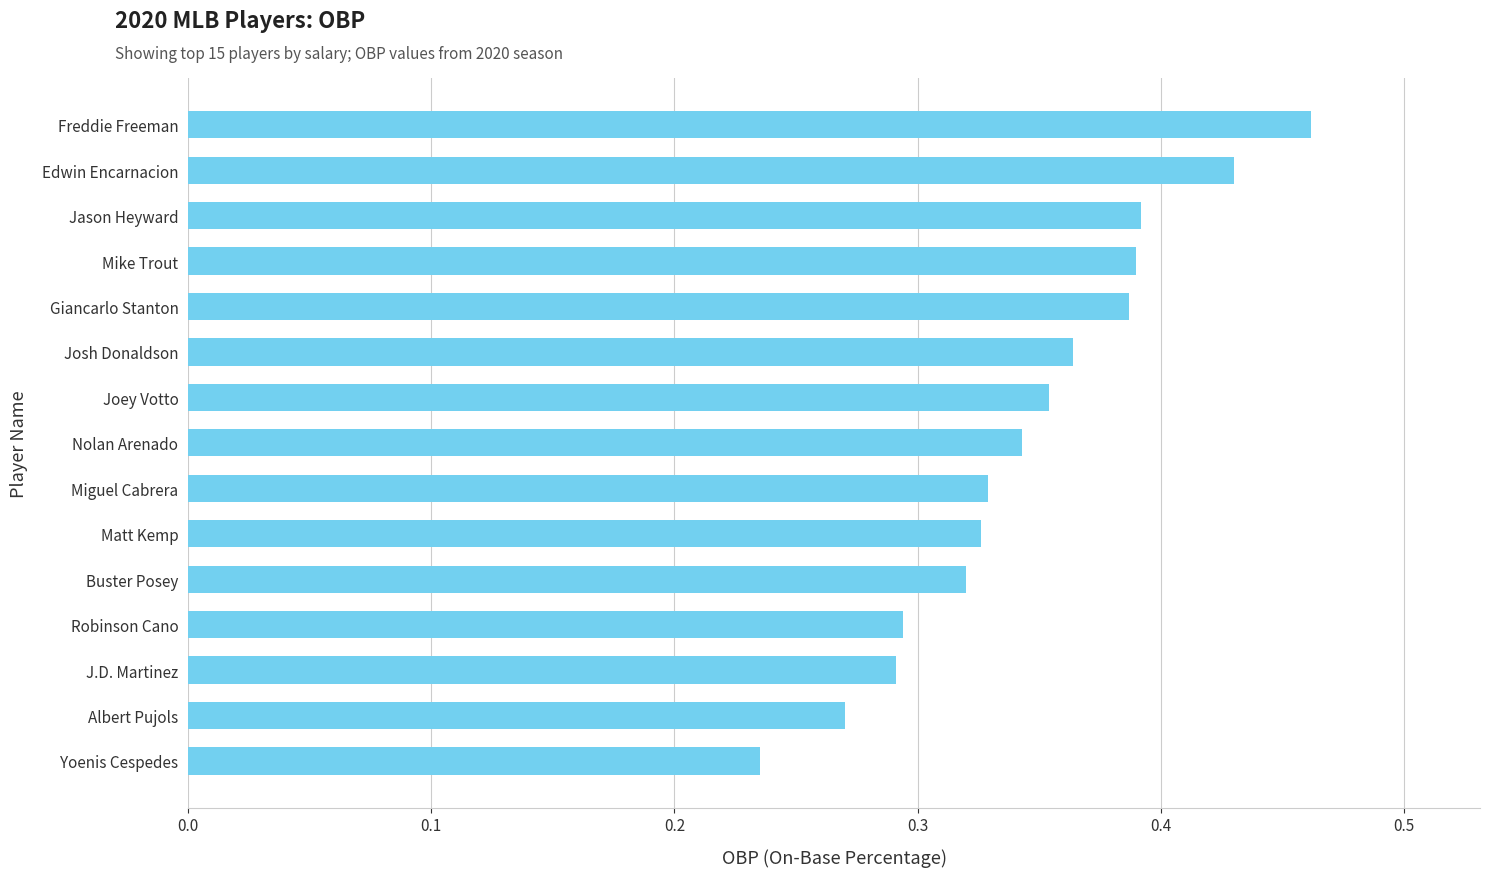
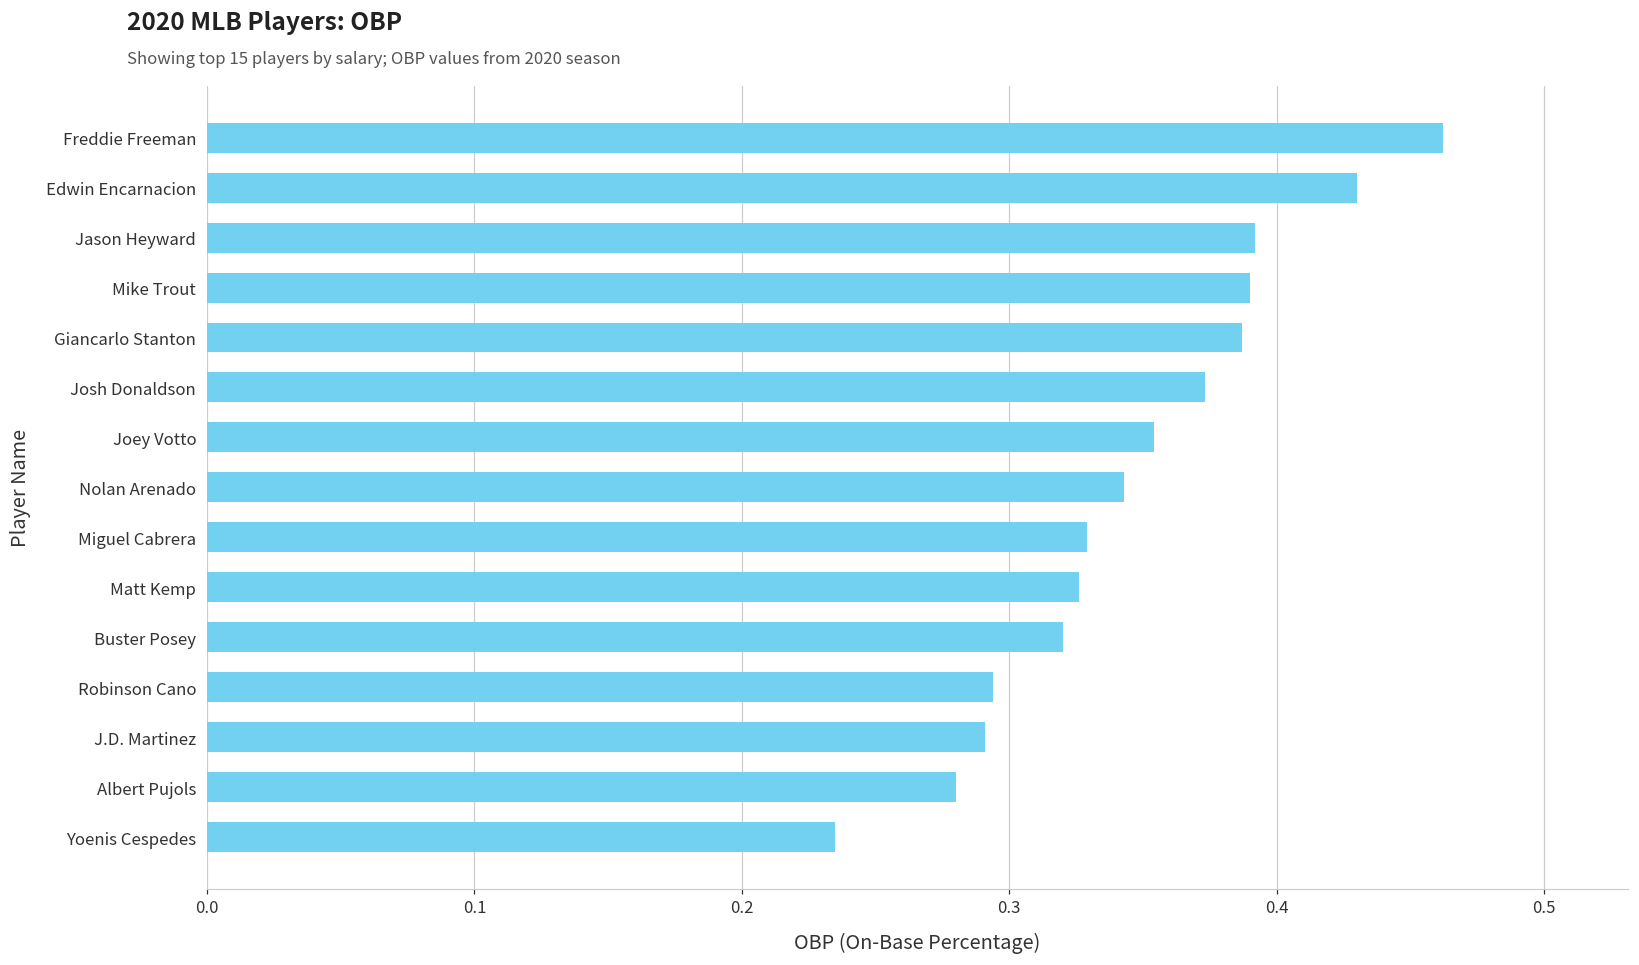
  {
    "Freddie Freeman": 0.462,
    "Edwin Encarnacion": 0.430,
    "Jason Heyward": 0.392,
    "Mike Trout": 0.390,
    "Giancarlo Stanton": 0.387,
-   "Josh Donaldson": 0.364,
+   "Josh Donaldson": 0.373,
    "Joey Votto": 0.354,
    "Nolan Arenado": 0.343,
    "Miguel Cabrera": 0.329,
    "Matt Kemp": 0.326,
    "Buster Posey": 0.320,
    "Robinson Cano": 0.294,
    "J.D. Martinez": 0.291,
-   "Albert Pujols": 0.27,
+   "Albert Pujols": 0.28,
    "Yoenis Cespedes": 0.235
  }
